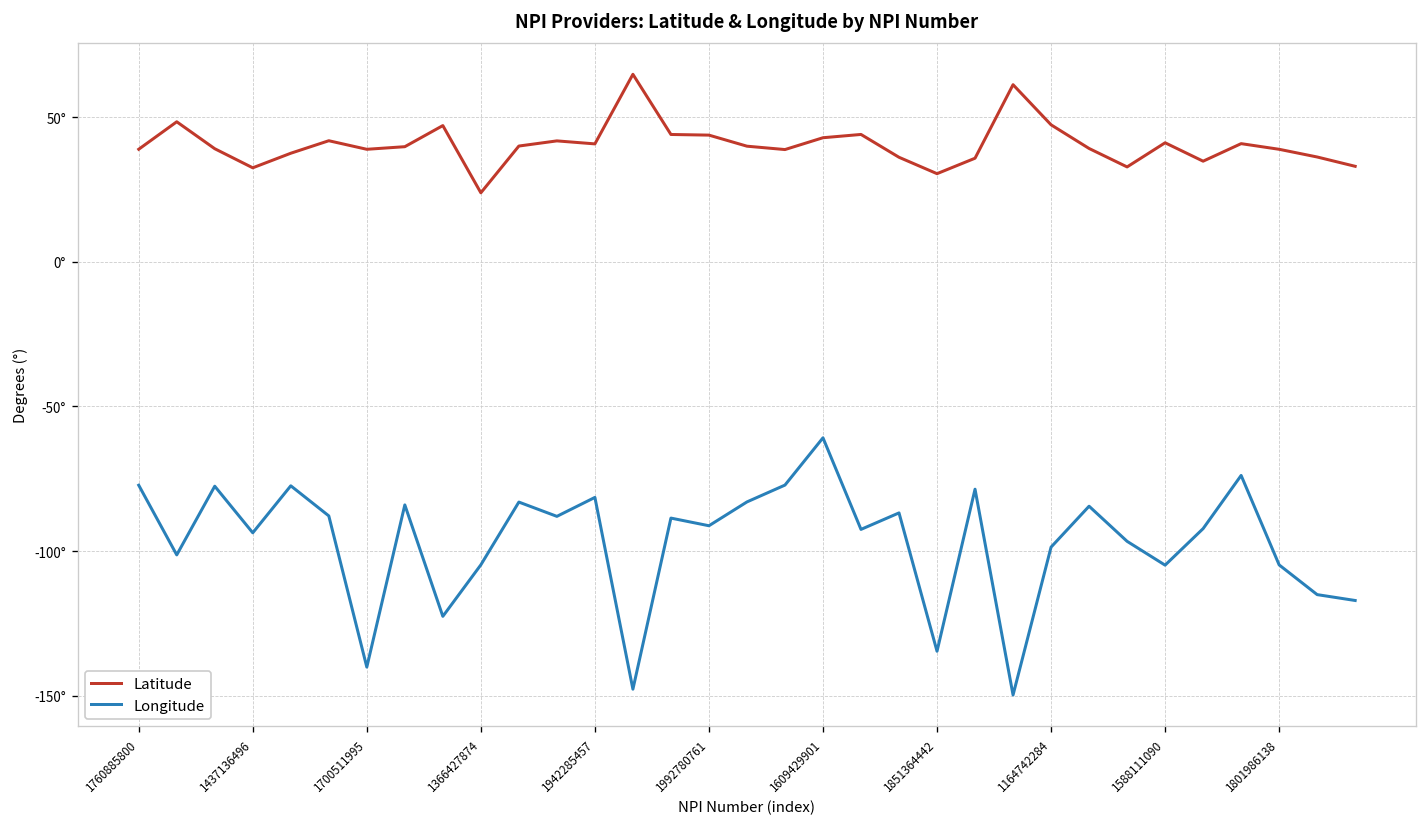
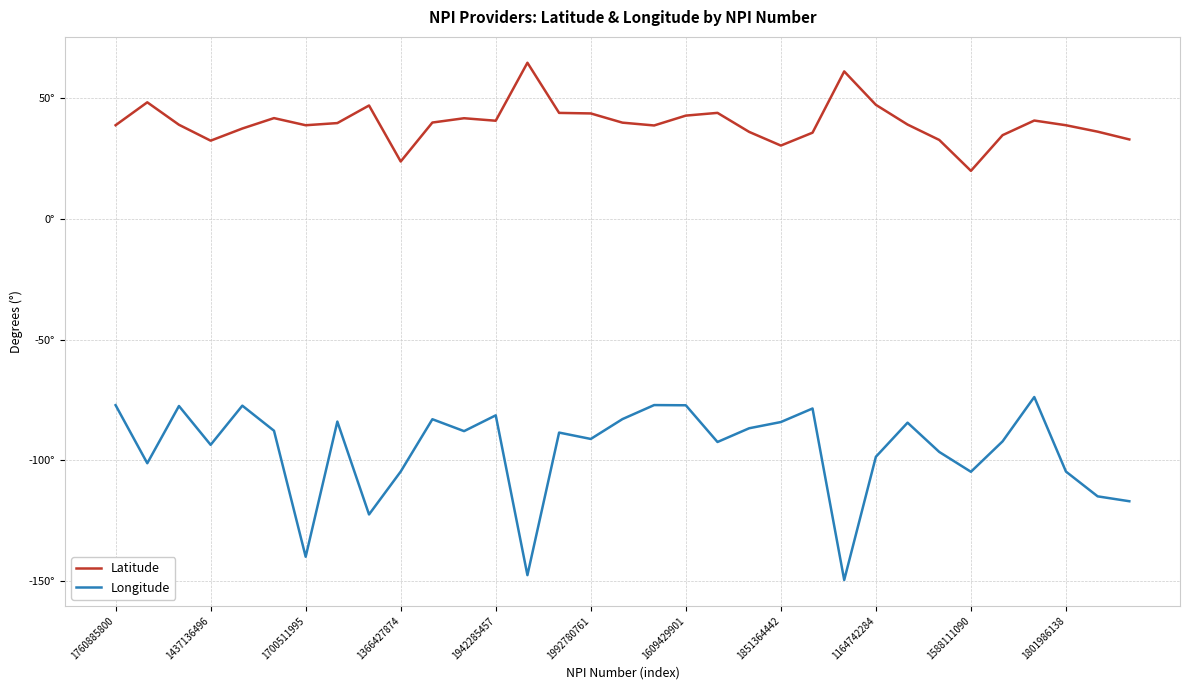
  {
    "Latitude": {
      "1760885800": "39°",
      "1437136496": "33°",
      "1700511995": "39°",
      "1366427874": "24°",
      "1942285457": "41°",
      "1992780761": "44°",
      "1609429901": "43°",
      "1851364442": "30°",
      "1164742284": "47°",
-     "1588111090": "41°",
+     "1588111090": "20°",
      "1801986138": "39°"
    },
    "Longitude": {
      "1760885800": "-77°",
      "1437136496": "-94°",
      "1700511995": "-140°",
      "1366427874": "-105°",
      "1942285457": "-81°",
      "1992780761": "-91°",
-     "1609429901": "-61°",
-     "1851364442": "-135°",
+     "1609429901": "-77°",
+     "1851364442": "-84°",
      "1164742284": "-99°",
      "1588111090": "-105°",
      "1801986138": "-105°"
    }
  }
